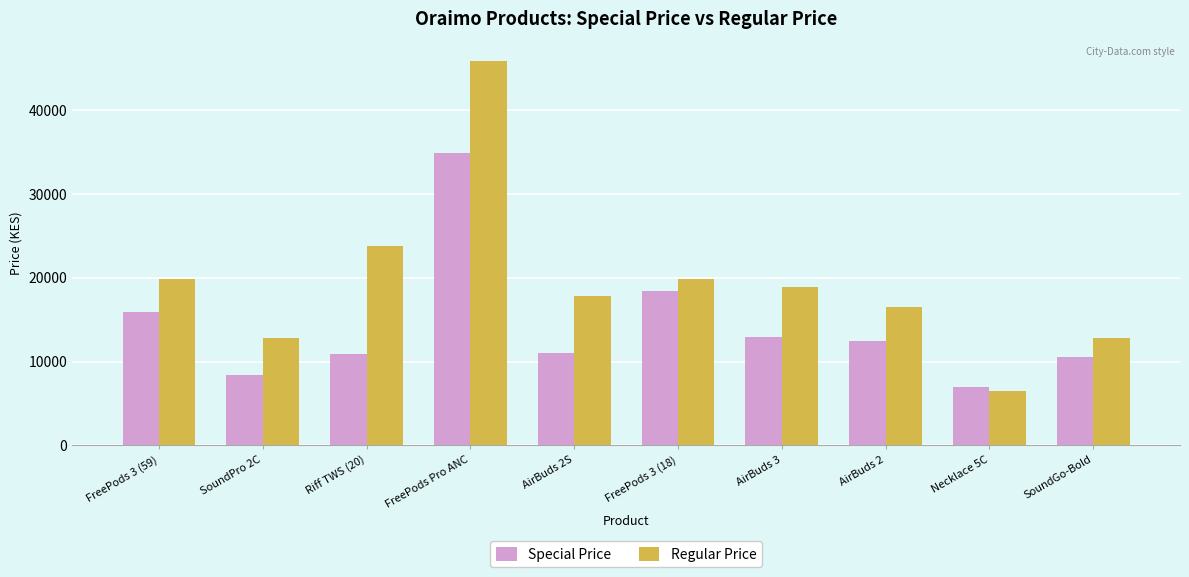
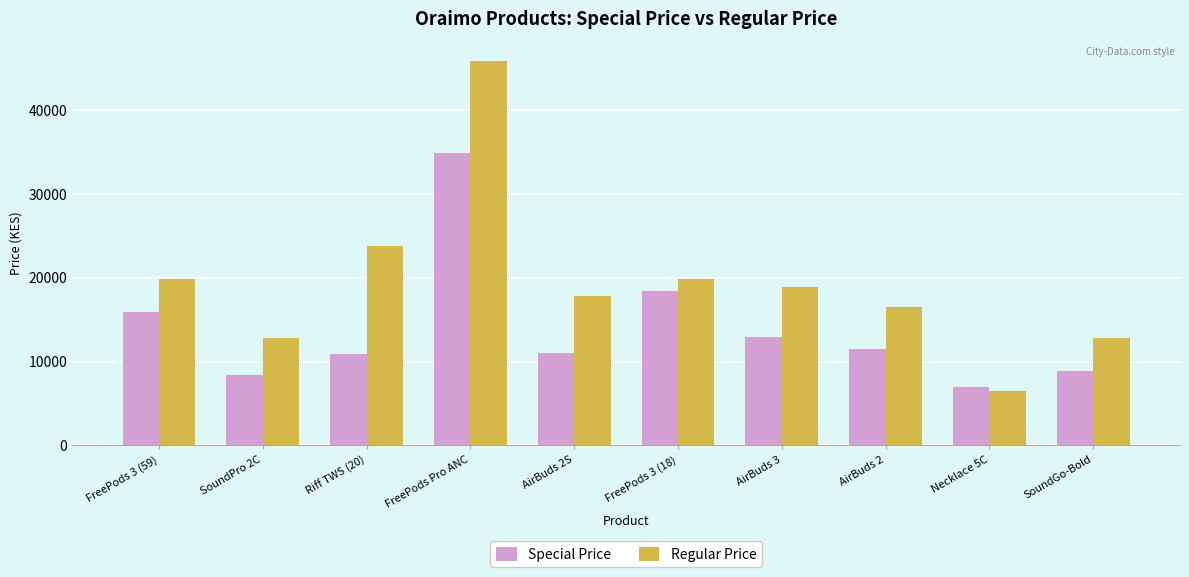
  {
    "Special Price": {
      "FreePods 3 (59)": 16000,
      "SoundPro 2C": 8000,
      "Riff TWS (20)": 11000,
      "FreePods Pro ANC": 35000,
      "AirBuds 2S": 11000,
      "FreePods 3 (18)": 18000,
      "AirBuds 3": 13000,
-     "AirBuds 2": 13000,
+     "AirBuds 2": 11000,
      "Necklace 5C": 7000,
-     "SoundGo-Bold": 11000
+     "SoundGo-Bold": 9000
    },
    "Regular Price": {
      "FreePods 3 (59)": 20000,
      "SoundPro 2C": 13000,
      "Riff TWS (20)": 24000,
      "FreePods Pro ANC": 46000,
      "AirBuds 2S": 18000,
      "FreePods 3 (18)": 20000,
      "AirBuds 3": 19000,
      "AirBuds 2": 17000,
      "Necklace 5C": 6000,
      "SoundGo-Bold": 13000
    }
  }
